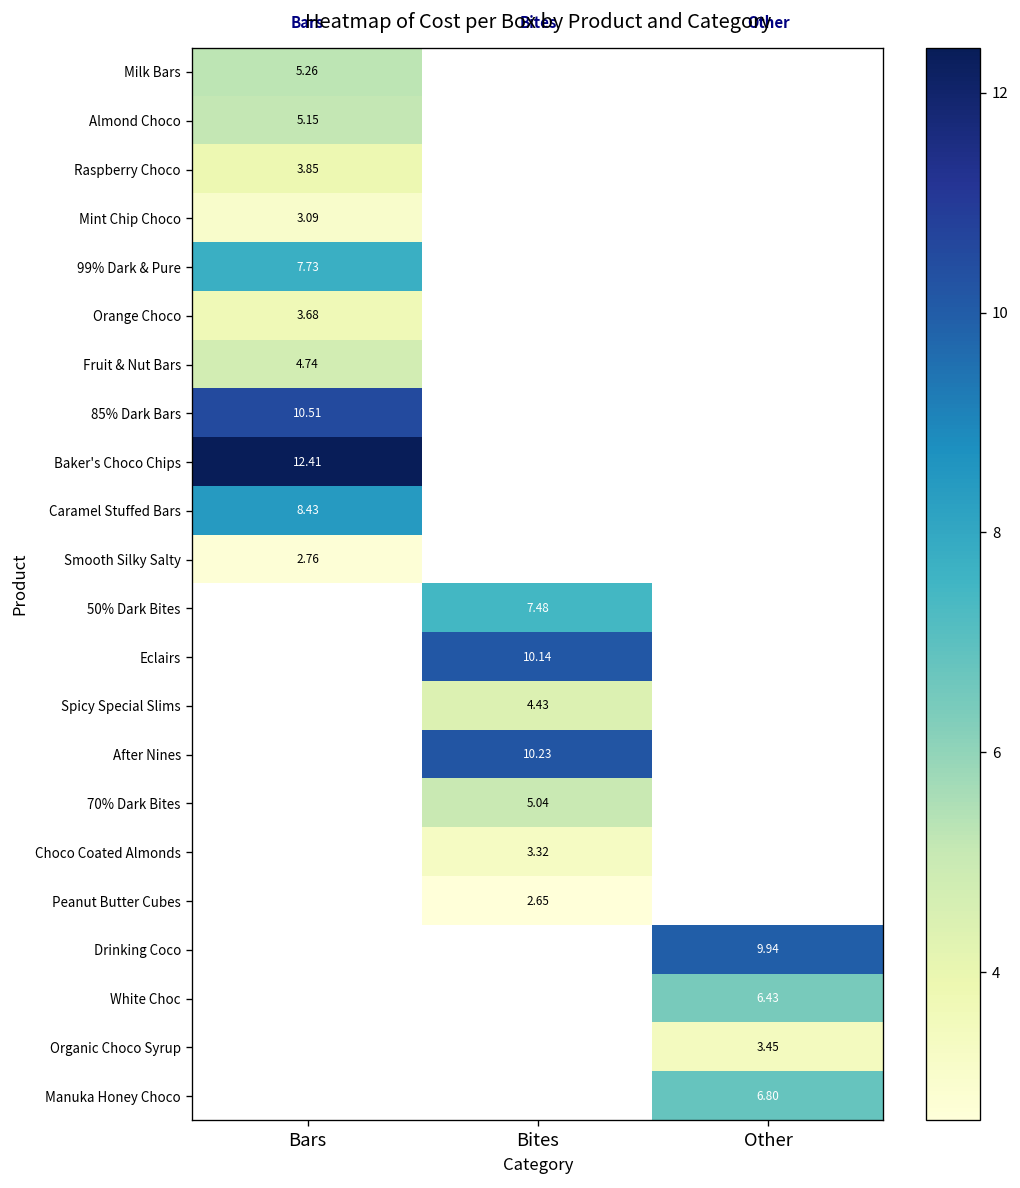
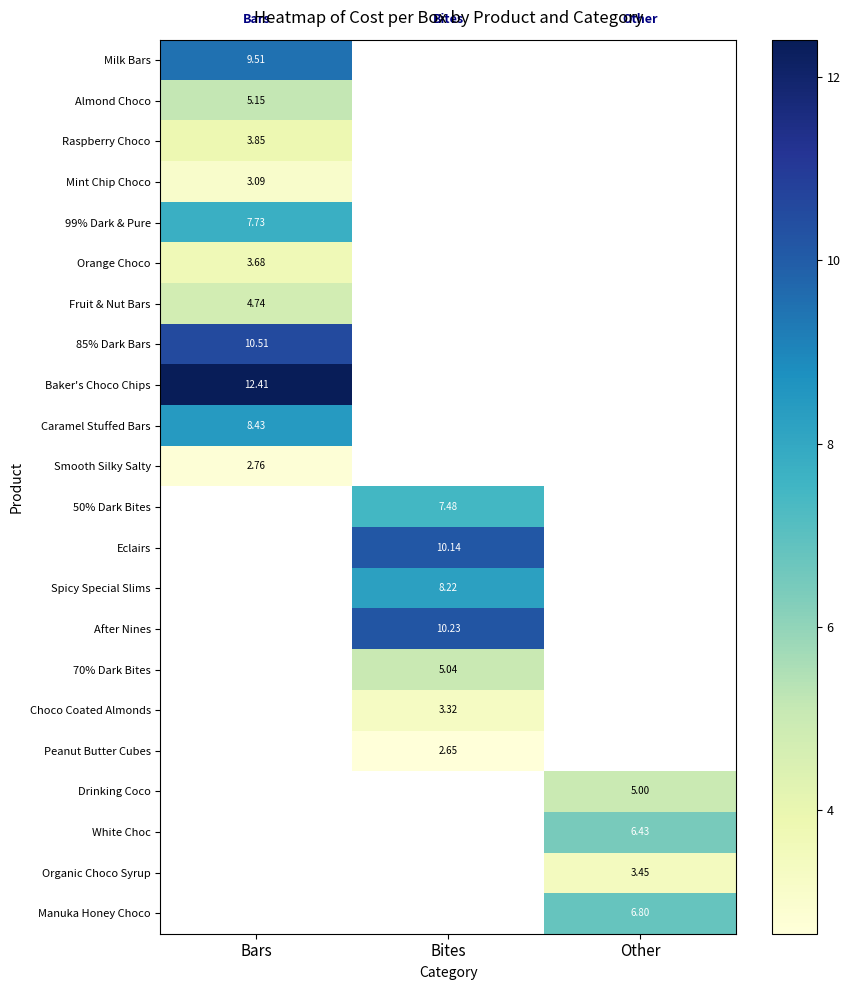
  {
    "Milk Bars": {
-     "Bars": 5.26
+     "Bars": 9.51
    },
    "Almond Choco": {
      "Bars": 5.15
    },
    "Raspberry Choco": {
      "Bars": 3.85
    },
    "Mint Chip Choco": {
      "Bars": 3.09
    },
    "99% Dark & Pure": {
      "Bars": 7.73
    },
    "Orange Choco": {
      "Bars": 3.68
    },
    "Fruit & Nut Bars": {
      "Bars": 4.74
    },
    "85% Dark Bars": {
      "Bars": 10.51
    },
    "Baker's Choco Chips": {
      "Bars": 12.41
    },
    "Caramel Stuffed Bars": {
      "Bars": 8.43
    },
    "Smooth Silky Salty": {
      "Bars": 2.76
    },
    "50% Dark Bites": {
      "Bites": 7.48
    },
    "Eclairs": {
      "Bites": 10.14
    },
    "Spicy Special Slims": {
-     "Bites": 4.43
+     "Bites": 8.22
    },
    "After Nines": {
      "Bites": 10.23
    },
    "70% Dark Bites": {
      "Bites": 5.04
    },
    "Choco Coated Almonds": {
      "Bites": 3.32
    },
    "Peanut Butter Cubes": {
      "Bites": 2.65
    },
    "Drinking Coco": {
-     "Other": 9.94
+     "Other": 5.00
    },
    "White Choc": {
      "Other": 6.43
    },
    "Organic Choco Syrup": {
      "Other": 3.45
    },
    "Manuka Honey Choco": {
      "Other": 6.80
    }
  }
